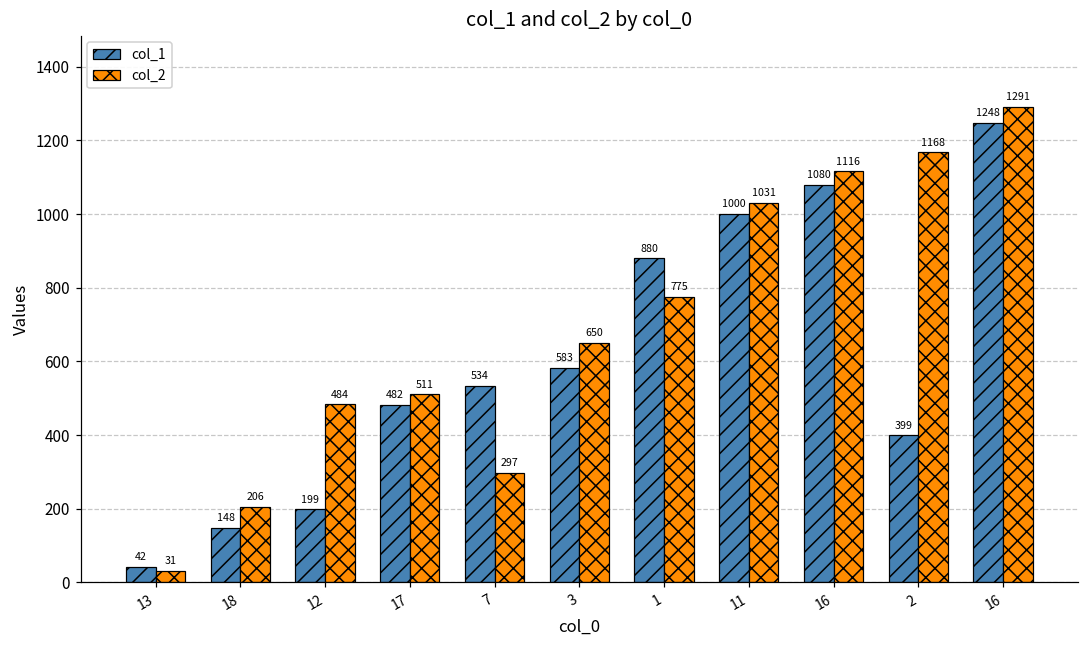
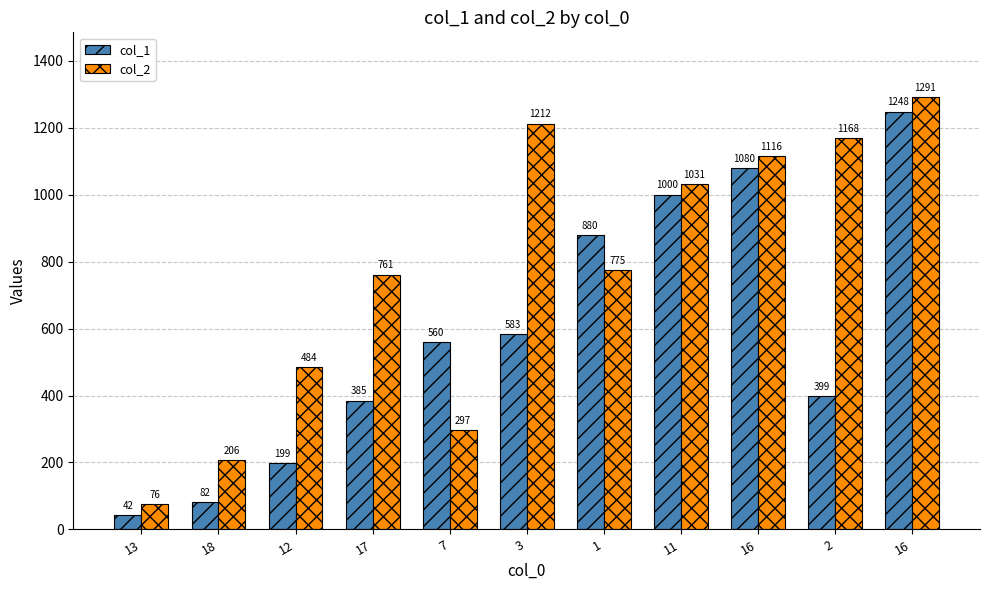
  {
    "col_1": {
      "13": 42,
-     "18": 148,
+     "18": 82,
      "12": 199,
-     "17": 482,
-     "7": 534,
+     "17": 385,
+     "7": 560,
      "3": 583,
      "1": 880,
      "11": 1000,
      "2": 399
    },
    "col_2": {
-     "13": 31,
+     "13": 76,
      "18": 206,
      "12": 484,
-     "17": 511,
+     "17": 761,
      "7": 297,
-     "3": 650,
+     "3": 1212,
      "1": 775,
      "11": 1031,
      "2": 1168
    }
  }
